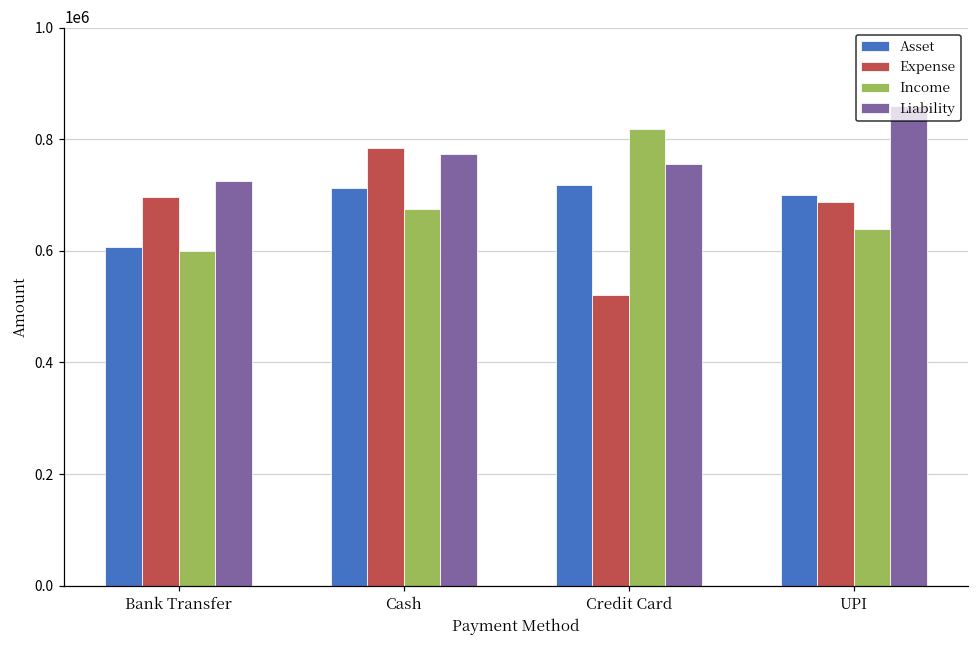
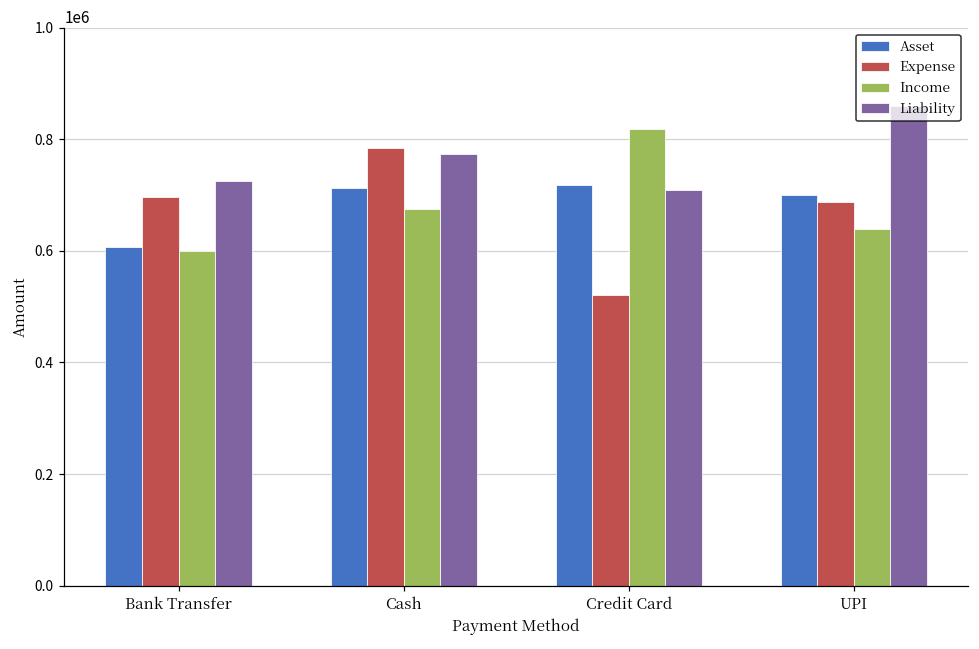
  {
    "Asset": {
      "Bank Transfer": 610000,
      "Cash": 710000,
      "Credit Card": 720000,
      "UPI": 700000
    },
    "Expense": {
      "Bank Transfer": 700000,
      "Cash": 790000,
      "Credit Card": 520000,
      "UPI": 690000
    },
    "Income": {
      "Bank Transfer": 600000,
      "Cash": 670000,
      "Credit Card": 820000,
      "UPI": 640000
    },
    "Liability": {
      "Bank Transfer": 730000,
      "Cash": 770000,
-     "Credit Card": 760000
+     "Credit Card": 710000
    }
  }
